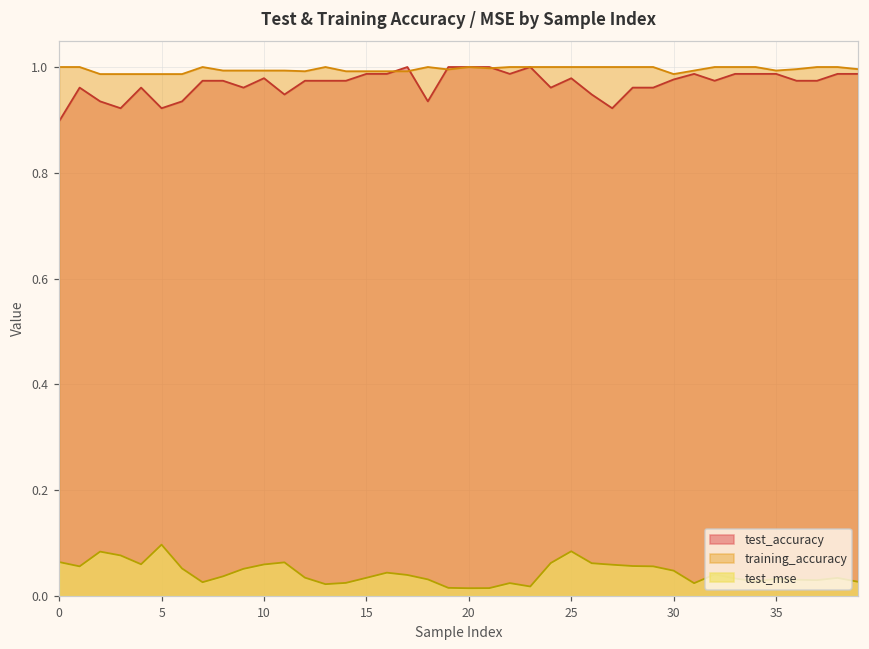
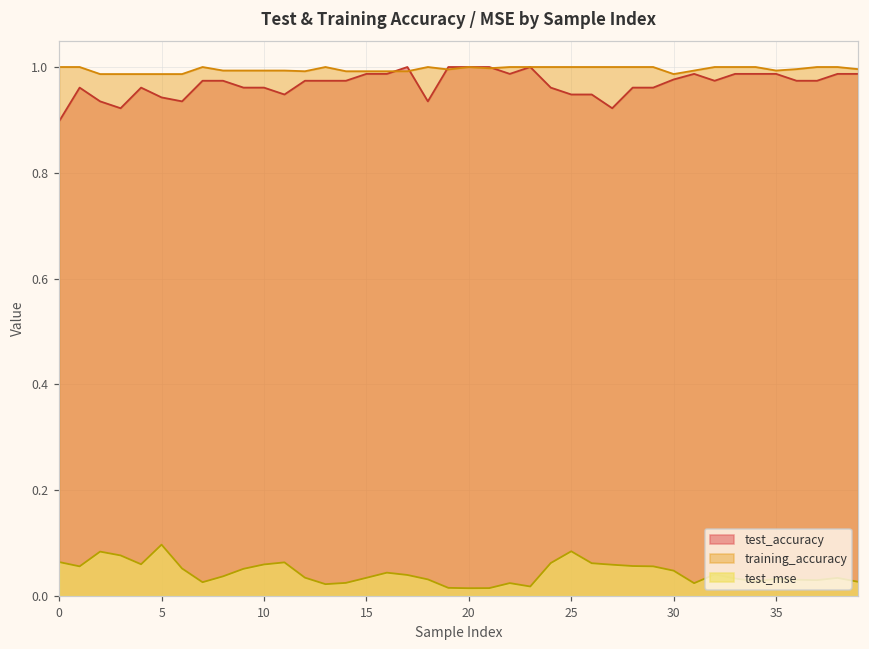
  {
    "test_accuracy": {
      "0": 0.90,
-     "5": 0.92,
-     "10": 0.98,
-     "25": 0.98,
+     "5": 0.94,
+     "10": 0.96,
+     "25": 0.95,
      "30": 0.98,
      "35": 0.99
    }
  }
